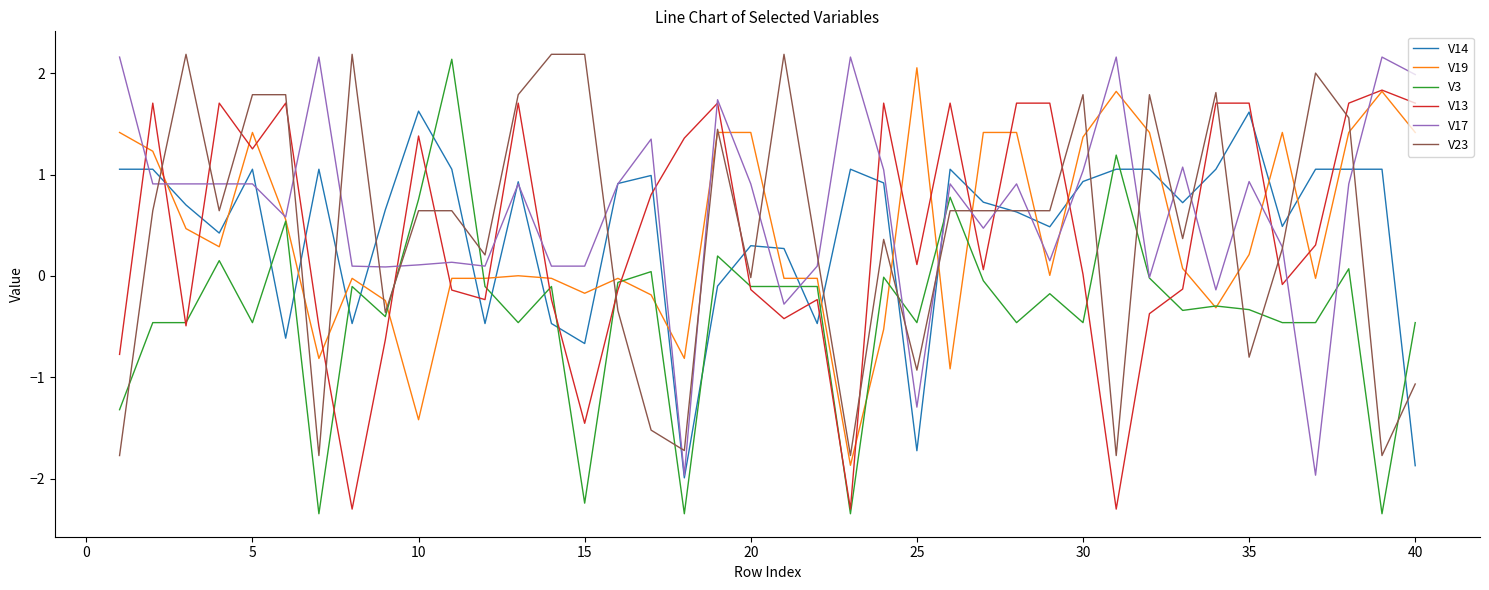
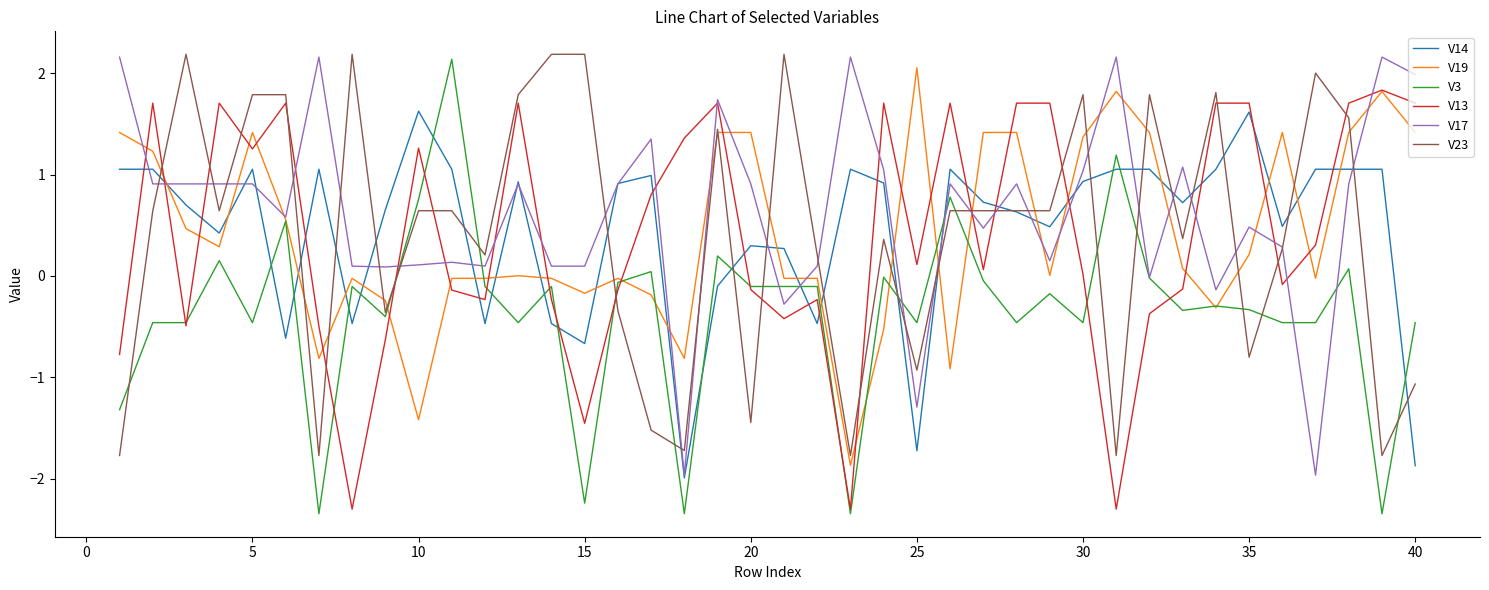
  {
    "V14": {
      "5": 1.05,
      "10": 1.63,
      "15": -0.67,
      "20": 0.30,
      "25": -1.72,
      "30": 0.93,
      "35": 1.62,
      "40": -1.87
    },
    "V19": {
      "5": 1.42,
      "10": -1.42,
      "15": -0.17,
      "20": 1.42,
      "25": 2.05,
      "30": 1.37,
      "35": 0.21
    },
    "V3": {
      "5": -0.46,
      "10": 0.76,
      "15": -2.24,
      "20": -0.10,
      "25": -0.46,
      "30": -0.46,
      "35": -0.33,
      "40": -0.46
    },
    "V13": {
      "5": 1.25,
-     "10": 1.38,
+     "10": 1.26,
      "15": -1.45,
      "20": -0.13,
      "25": 0.11,
      "30": 0.02,
      "35": 1.70
    },
    "V17": {
      "5": 0.91,
      "10": 0.11,
      "15": 0.10,
      "20": 0.91,
      "25": -1.29,
      "30": 1.04,
-     "35": 0.93
+     "35": 0.48
    },
    "V23": {
      "5": 1.79,
      "10": 0.64,
      "15": 2.19,
-     "20": -0.02,
+     "20": -1.45,
      "25": -0.93,
      "30": 1.79,
      "35": -0.80,
      "40": -1.07
    }
  }
